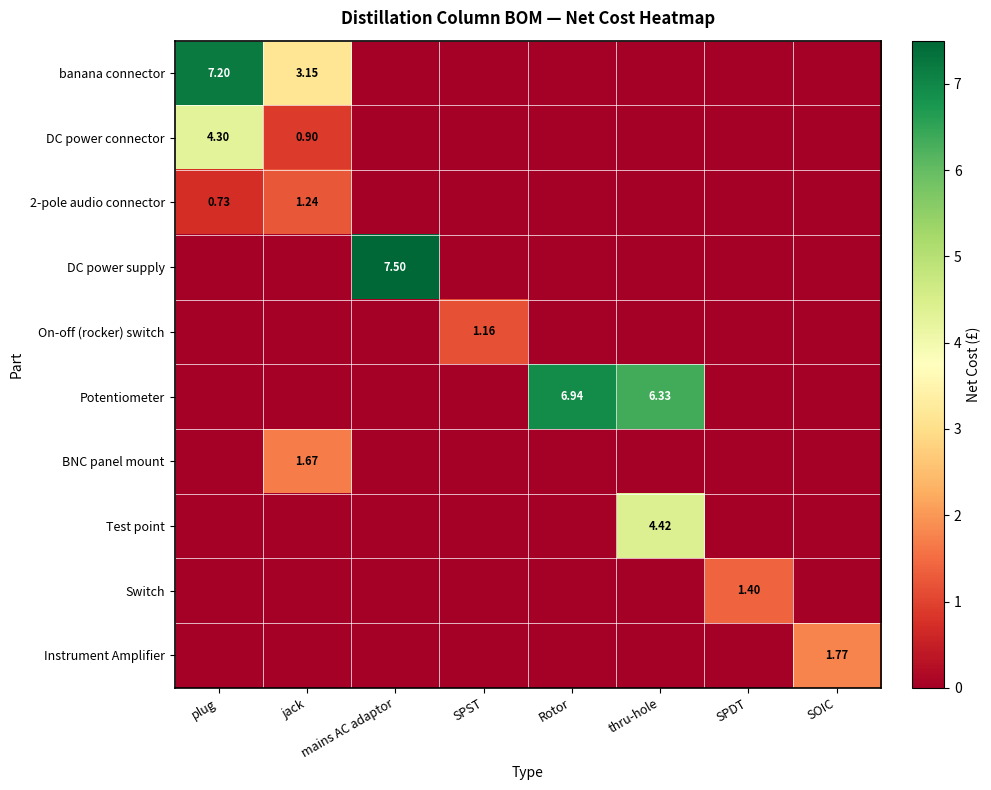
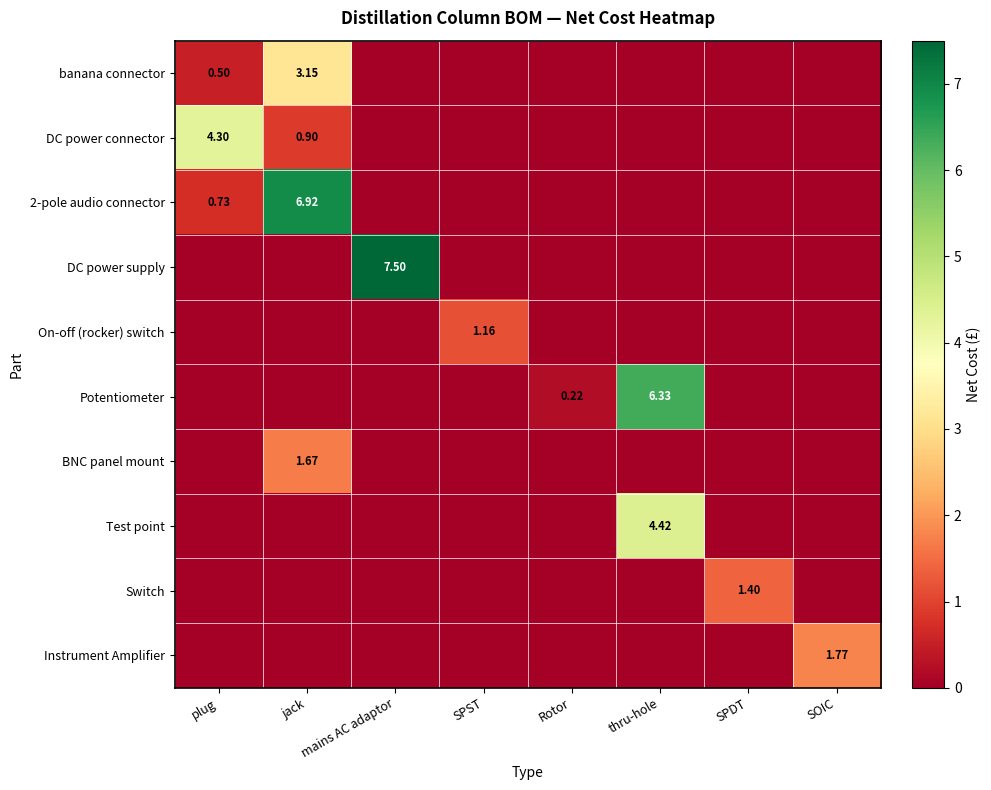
  {
    "banana connector": {
-     "plug": 7.20,
+     "plug": 0.50,
      "jack": 3.15
    },
    "DC power connector": {
      "plug": 4.30,
      "jack": 0.90
    },
    "2-pole audio connector": {
      "plug": 0.73,
-     "jack": 1.24
+     "jack": 6.92
    },
    "DC power supply": {
      "mains AC adaptor": 7.50
    },
    "On-off (rocker) switch": {
      "SPST": 1.16
    },
    "Potentiometer": {
-     "Rotor": 6.94,
+     "Rotor": 0.22,
      "thru-hole": 6.33
    },
    "BNC panel mount": {
      "jack": 1.67
    },
    "Test point": {
      "thru-hole": 4.42
    },
    "Switch": {
      "SPDT": 1.40
    },
    "Instrument Amplifier": {
      "SOIC": 1.77
    }
  }
